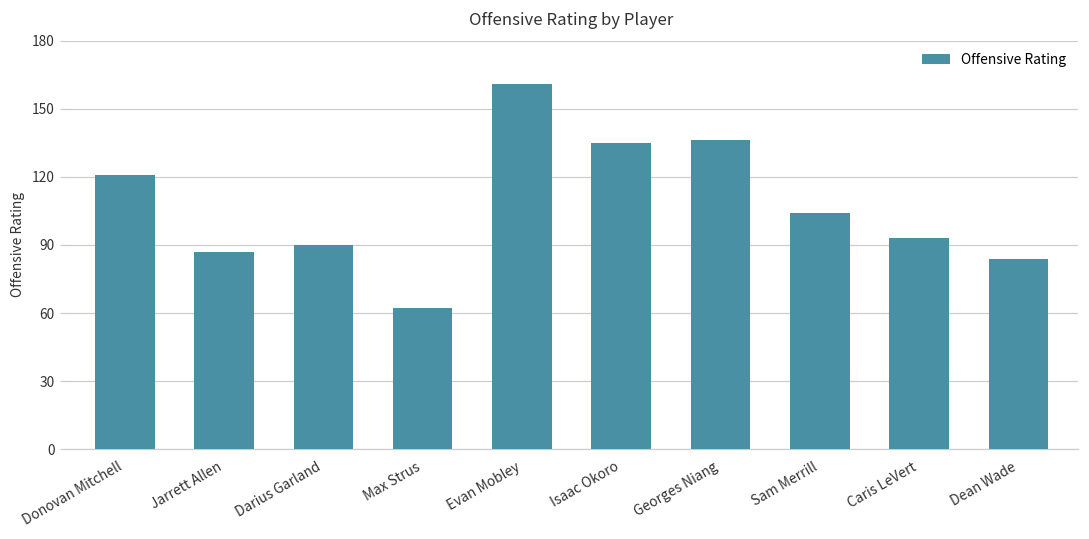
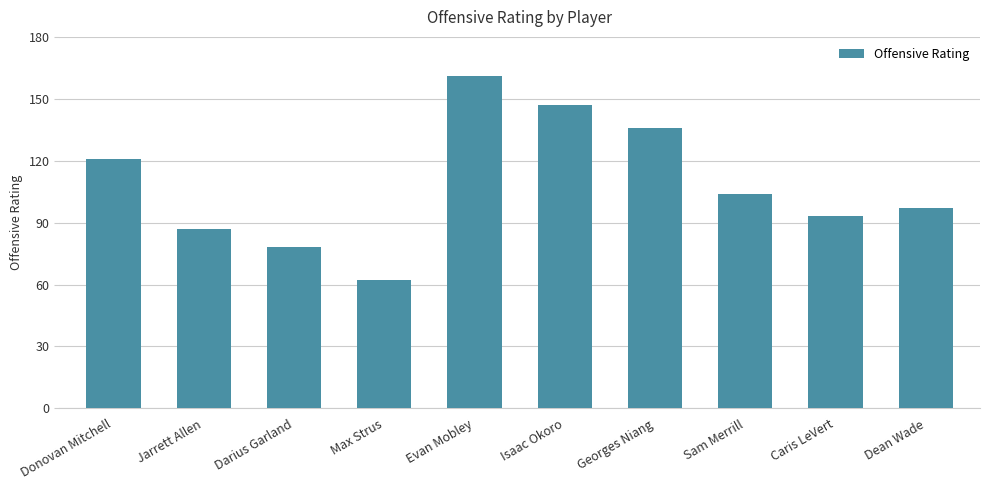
  {
    "Donovan Mitchell": 121,
    "Jarrett Allen": 87,
-   "Darius Garland": 90,
+   "Darius Garland": 78,
    "Max Strus": 62,
    "Evan Mobley": 161,
-   "Isaac Okoro": 135,
+   "Isaac Okoro": 147,
    "Georges Niang": 136,
    "Sam Merrill": 104,
    "Caris LeVert": 93,
-   "Dean Wade": 84
+   "Dean Wade": 97
  }
